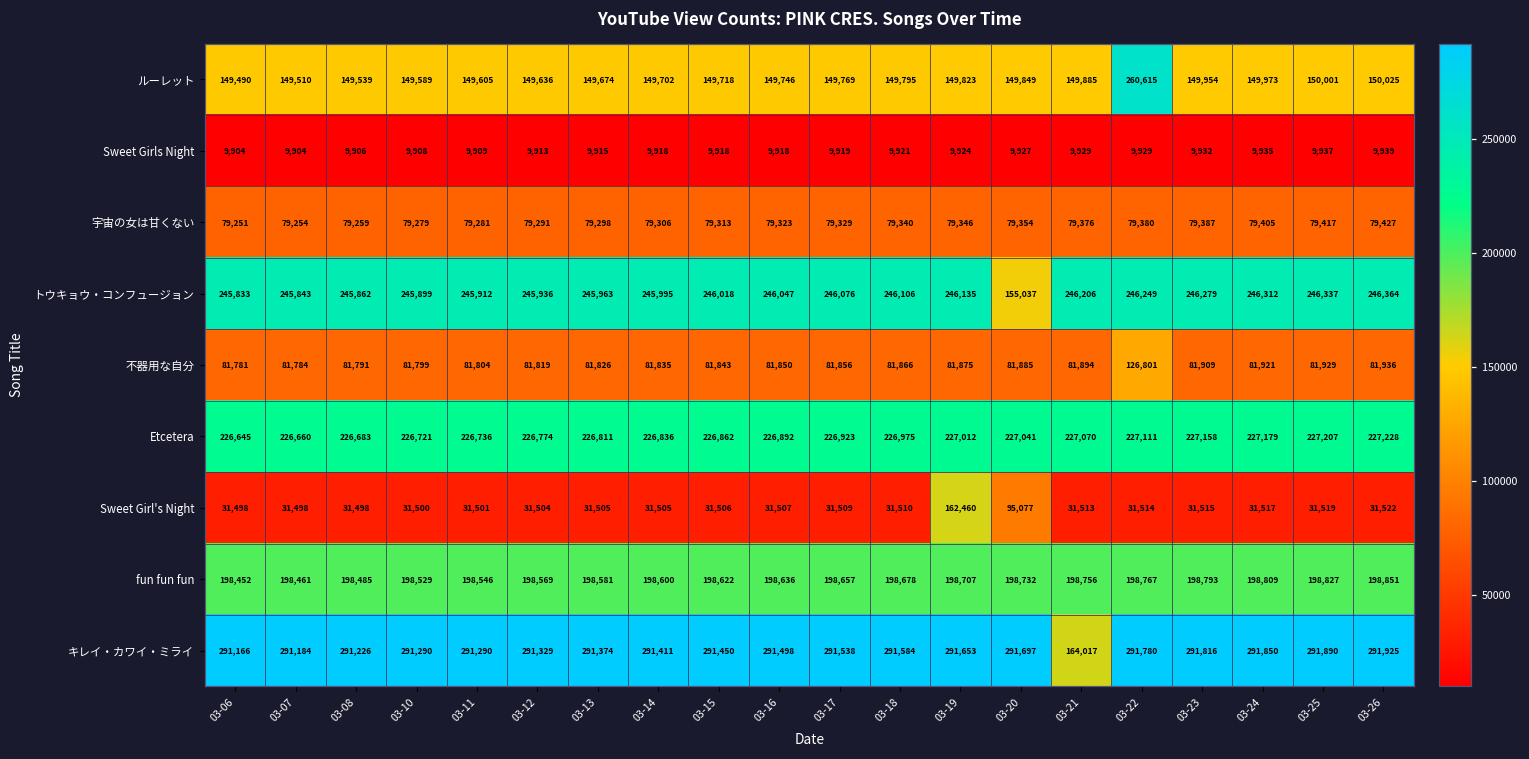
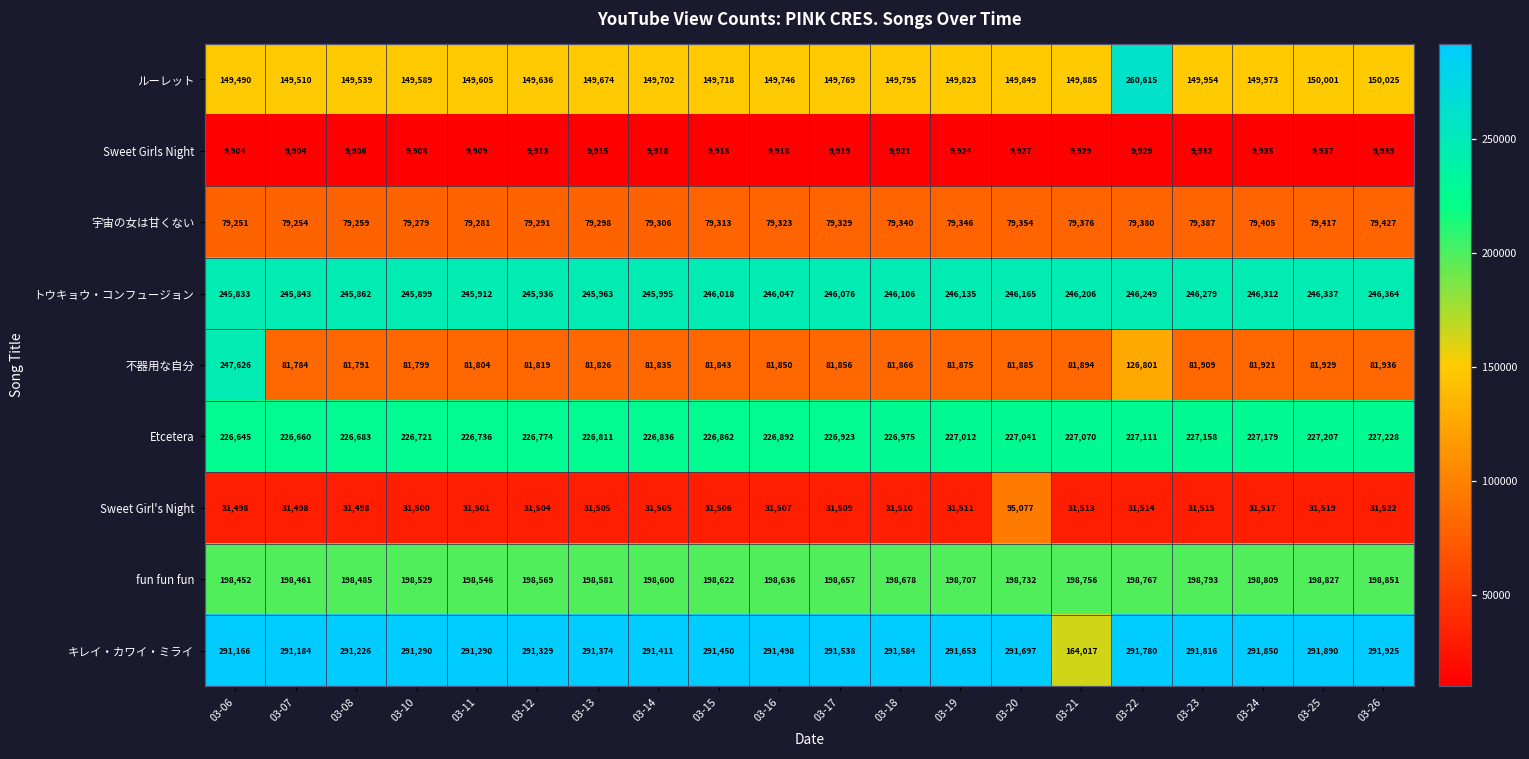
  {
    "ルーレット": {
      "03-06": "149,490",
      "03-07": "149,510",
      "03-08": "149,539",
      "03-10": "149,589",
      "03-11": "149,605",
      "03-12": "149,636",
      "03-13": "149,674",
      "03-14": "149,702",
      "03-15": "149,718",
      "03-16": "149,746",
      "03-17": "149,769",
      "03-18": "149,795",
      "03-19": "149,823",
      "03-20": "149,849",
      "03-21": "149,885",
      "03-22": "260,615",
      "03-23": "149,954",
      "03-24": "149,973",
      "03-25": "150,001",
      "03-26": "150,025"
    },
    "Sweet Girls Night": {
      "03-06": "9,904",
      "03-07": "9,904",
      "03-08": "9,906",
      "03-10": "9,908",
      "03-11": "9,909",
      "03-12": "9,913",
      "03-13": "9,915",
      "03-14": "9,918",
      "03-15": "9,918",
      "03-16": "9,918",
      "03-17": "9,919",
      "03-18": "9,921",
      "03-19": "9,924",
      "03-20": "9,927",
      "03-21": "9,929",
      "03-22": "9,929",
      "03-23": "9,932",
      "03-24": "9,935",
      "03-25": "9,937",
      "03-26": "9,939"
    },
    "宇宙の女は甘くない": {
      "03-06": "79,251",
      "03-07": "79,254",
      "03-08": "79,259",
      "03-10": "79,279",
      "03-11": "79,281",
      "03-12": "79,291",
      "03-13": "79,298",
      "03-14": "79,306",
      "03-15": "79,313",
      "03-16": "79,323",
      "03-17": "79,329",
      "03-18": "79,340",
      "03-19": "79,346",
      "03-20": "79,354",
      "03-21": "79,376",
      "03-22": "79,380",
      "03-23": "79,387",
      "03-24": "79,405",
      "03-25": "79,417",
      "03-26": "79,427"
    },
    "トウキョウ・コンフュージョン": {
      "03-06": "245,833",
      "03-07": "245,843",
      "03-08": "245,862",
      "03-10": "245,899",
      "03-11": "245,912",
      "03-12": "245,936",
      "03-13": "245,963",
      "03-14": "245,995",
      "03-15": "246,018",
      "03-16": "246,047",
      "03-17": "246,076",
      "03-18": "246,106",
      "03-19": "246,135",
-     "03-20": "155,037",
+     "03-20": "246,165",
      "03-21": "246,206",
      "03-22": "246,249",
      "03-23": "246,279",
      "03-24": "246,312",
      "03-25": "246,337",
      "03-26": "246,364"
    },
    "不器用な自分": {
-     "03-06": "81,781",
+     "03-06": "247,626",
      "03-07": "81,784",
      "03-08": "81,791",
      "03-10": "81,799",
      "03-11": "81,804",
      "03-12": "81,819",
      "03-13": "81,826",
      "03-14": "81,835",
      "03-15": "81,843",
      "03-16": "81,850",
      "03-17": "81,856",
      "03-18": "81,866",
      "03-19": "81,875",
      "03-20": "81,885",
      "03-21": "81,894",
      "03-22": "126,801",
      "03-23": "81,909",
      "03-24": "81,921",
      "03-25": "81,929",
      "03-26": "81,936"
    },
    "Etcetera": {
      "03-06": "226,645",
      "03-07": "226,660",
      "03-08": "226,683",
      "03-10": "226,721",
      "03-11": "226,736",
      "03-12": "226,774",
      "03-13": "226,811",
      "03-14": "226,836",
      "03-15": "226,862",
      "03-16": "226,892",
      "03-17": "226,923",
      "03-18": "226,975",
      "03-19": "227,012",
      "03-20": "227,041",
      "03-21": "227,070",
      "03-22": "227,111",
      "03-23": "227,158",
      "03-24": "227,179",
      "03-25": "227,207",
      "03-26": "227,228"
    },
    "Sweet Girl's Night": {
      "03-06": "31,498",
      "03-07": "31,498",
      "03-08": "31,498",
      "03-10": "31,500",
      "03-11": "31,501",
      "03-12": "31,504",
      "03-13": "31,505",
      "03-14": "31,505",
      "03-15": "31,506",
      "03-16": "31,507",
      "03-17": "31,509",
      "03-18": "31,510",
-     "03-19": "162,460",
+     "03-19": "31,511",
      "03-20": "95,077",
      "03-21": "31,513",
      "03-22": "31,514",
      "03-23": "31,515",
      "03-24": "31,517",
      "03-25": "31,519",
      "03-26": "31,522"
    },
    "fun fun fun": {
      "03-06": "198,452",
      "03-07": "198,461",
      "03-08": "198,485",
      "03-10": "198,529",
      "03-11": "198,546",
      "03-12": "198,569",
      "03-13": "198,581",
      "03-14": "198,600",
      "03-15": "198,622",
      "03-16": "198,636",
      "03-17": "198,657",
      "03-18": "198,678",
      "03-19": "198,707",
      "03-20": "198,732",
      "03-21": "198,756",
      "03-22": "198,767",
      "03-23": "198,793",
      "03-24": "198,809",
      "03-25": "198,827",
      "03-26": "198,851"
    },
    "キレイ・カワイ・ミライ": {
      "03-06": "291,166",
      "03-07": "291,184",
      "03-08": "291,226",
      "03-10": "291,290",
      "03-11": "291,290",
      "03-12": "291,329",
      "03-13": "291,374",
      "03-14": "291,411",
      "03-15": "291,450",
      "03-16": "291,498",
      "03-17": "291,538",
      "03-18": "291,584",
      "03-19": "291,653",
      "03-20": "291,697",
      "03-21": "164,017",
      "03-22": "291,780",
      "03-23": "291,816",
      "03-24": "291,850",
      "03-25": "291,890",
      "03-26": "291,925"
    }
  }
